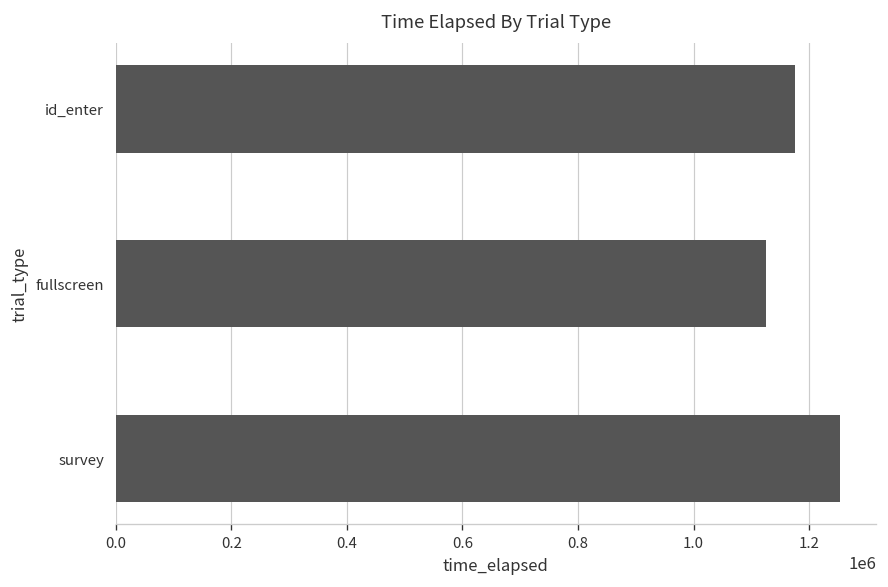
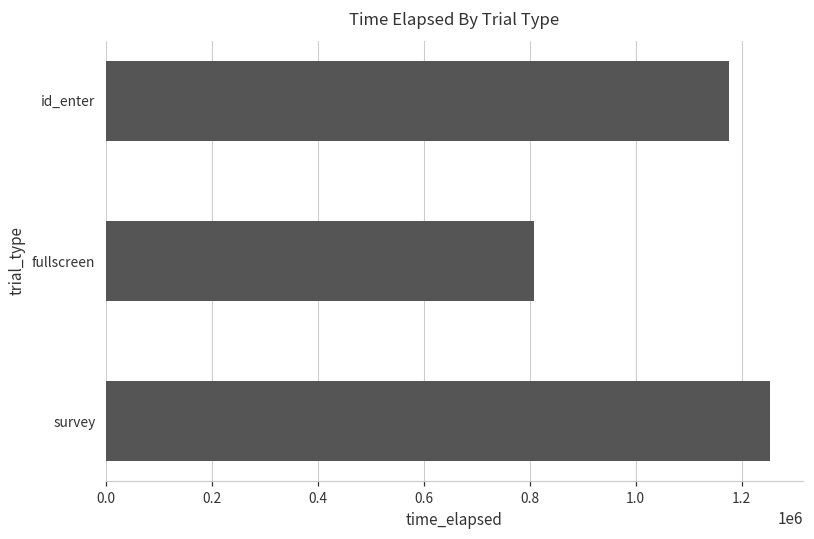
  {
    "id_enter": 1180000,
-   "fullscreen": 1120000,
+   "fullscreen": 810000,
    "survey": 1250000
  }
